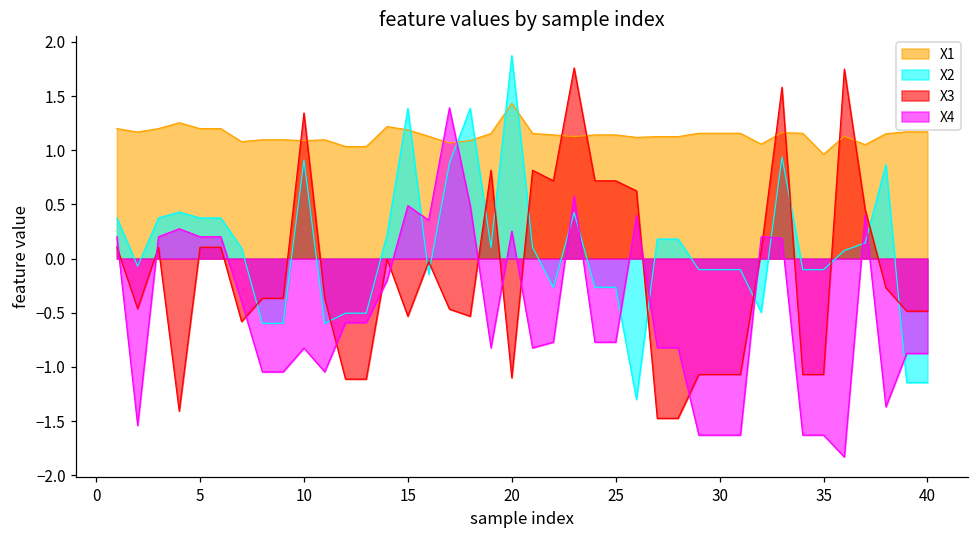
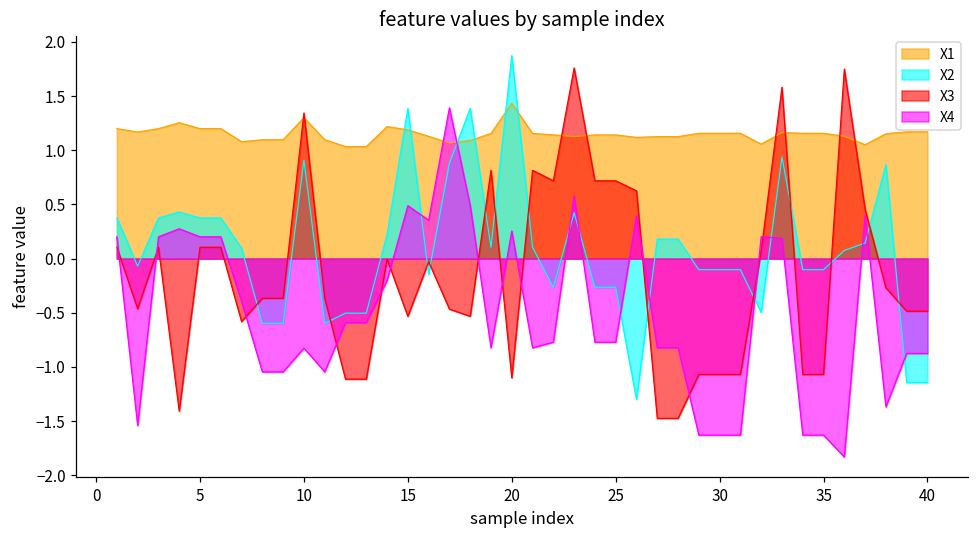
  {
    "X1": {
      "5": 1.2,
-     "10": 1.1,
+     "10": 1.3,
      "15": 1.2,
      "20": 1.4,
      "25": 1.1,
      "30": 1.2,
-     "35": 1.0,
+     "35": 1.2,
      "40": 1.2
    }
  }
